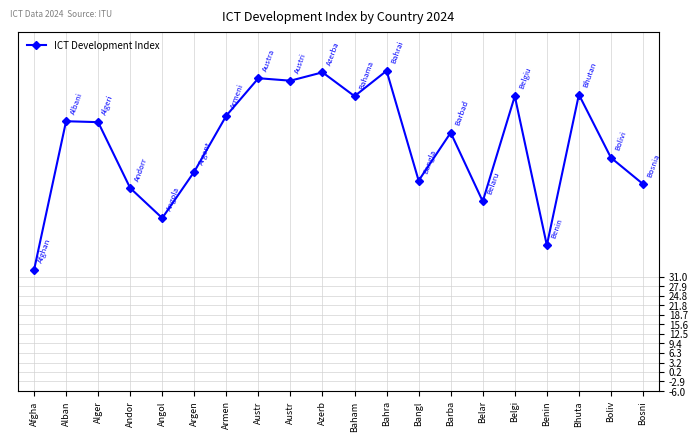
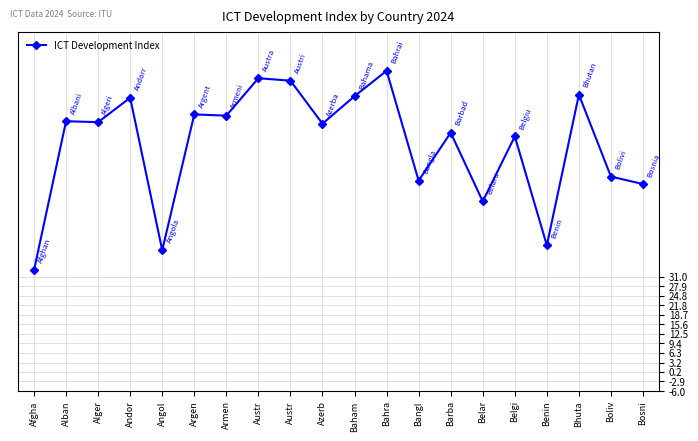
  {
    "Afgha": 33,
    "Alban": 81,
    "Alger": 81,
-   "Andor": 60,
-   "Angol": 50,
-   "Argen": 65,
+   "Andor": 89,
+   "Angol": 40,
+   "Argen": 83,
    "Armen": 83,
-   "Azerb": 97,
+   "Azerb": 80,
    "Baham": 89,
    "Bahra": 98,
    "Bangl": 62,
    "Barba": 78,
    "Belar": 55,
-   "Belgi": 89,
+   "Belgi": 76,
    "Benin": 41,
    "Bhuta": 90,
-   "Boliv": 69,
+   "Boliv": 63,
    "Bosni": 61
  }
